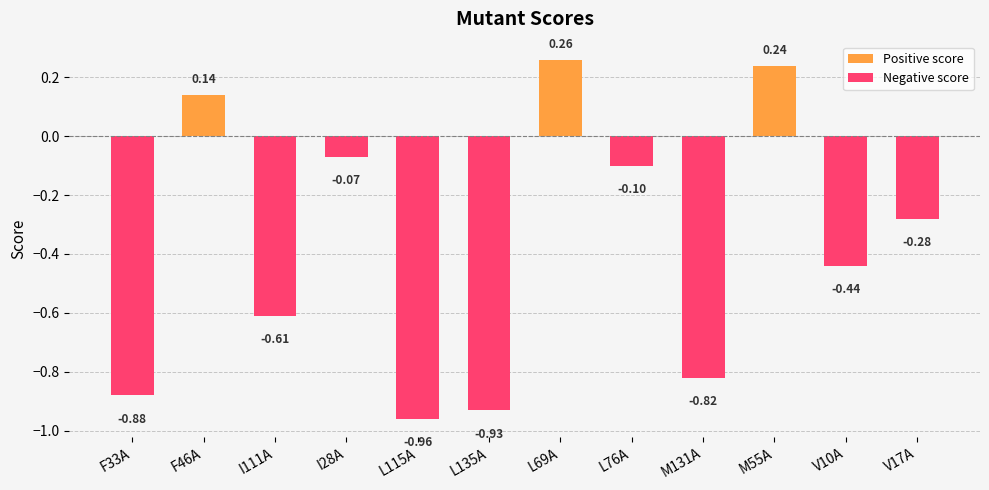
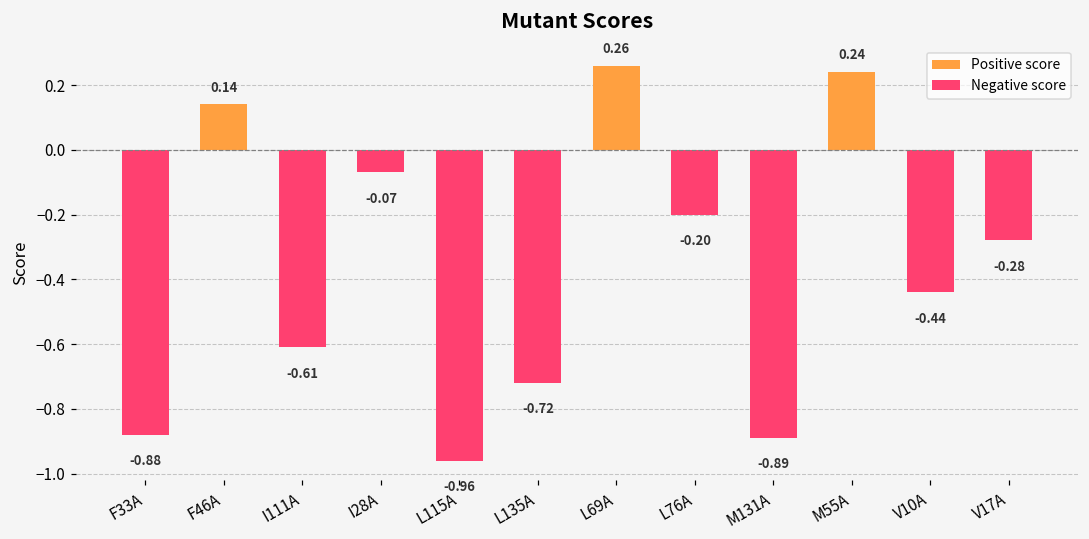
  {
    "Positive score": {
      "F46A": 0.14,
      "L69A": 0.26,
      "M55A": 0.24
    },
    "Negative score": {
      "F33A": -0.88,
      "I111A": -0.61,
      "I28A": -0.07,
      "L115A": -0.96,
-     "L135A": -0.93,
-     "L76A": -0.10,
-     "M131A": -0.82,
+     "L135A": -0.72,
+     "L76A": -0.20,
+     "M131A": -0.89,
      "V10A": -0.44,
      "V17A": -0.28
    }
  }
